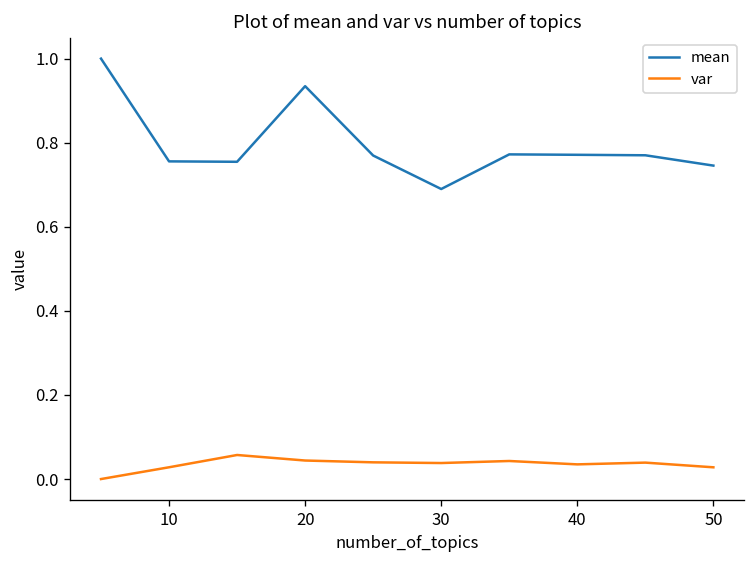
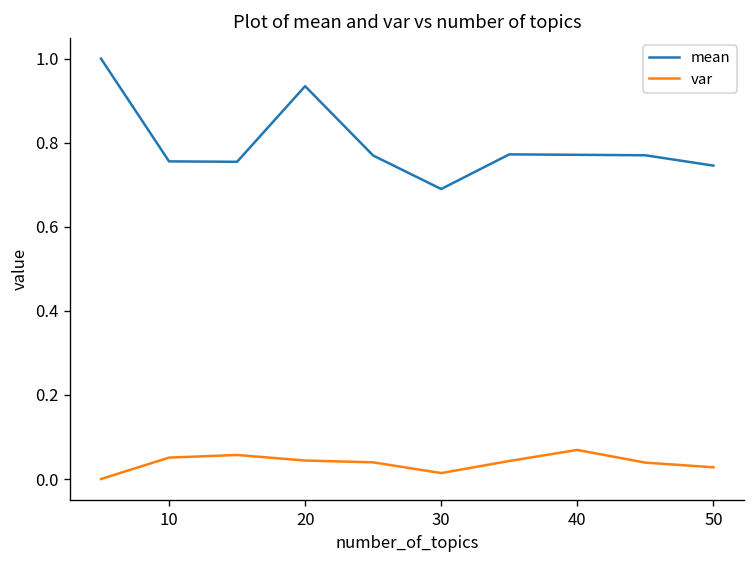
  {
    "mean": {
      "10": 0.76,
      "20": 0.93,
      "30": 0.69,
      "40": 0.77,
      "50": 0.75
    },
    "var": {
-     "10": 0.03,
+     "10": 0.05,
      "20": 0.04,
-     "30": 0.04,
-     "40": 0.03,
+     "30": 0.01,
+     "40": 0.07,
      "50": 0.03
    }
  }
